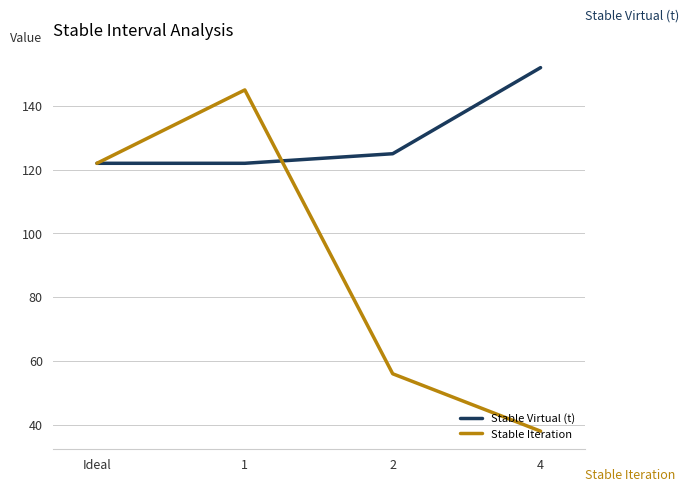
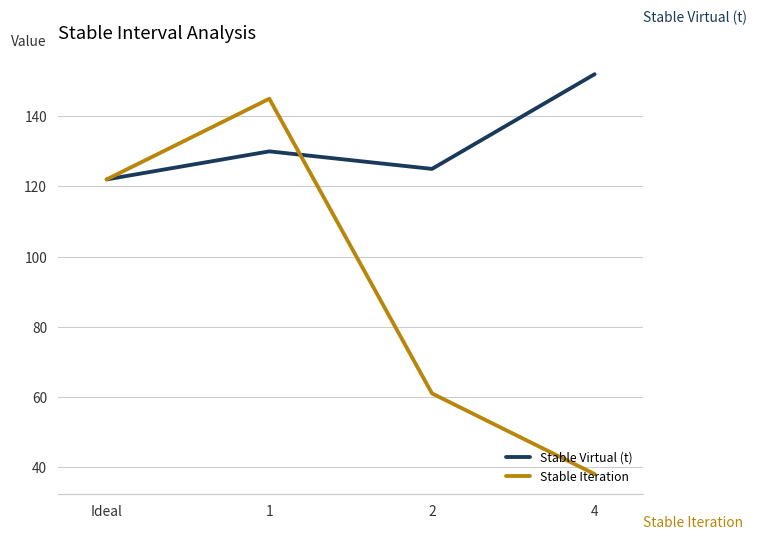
  {
    "Stable Virtual (t)": {
-     "1": 122,
+     "1": 130,
      "2": 125,
      "4": 152
    },
    "Stable Iteration": {
      "1": 145,
-     "2": 56,
+     "2": 61,
      "4": 38
    }
  }
